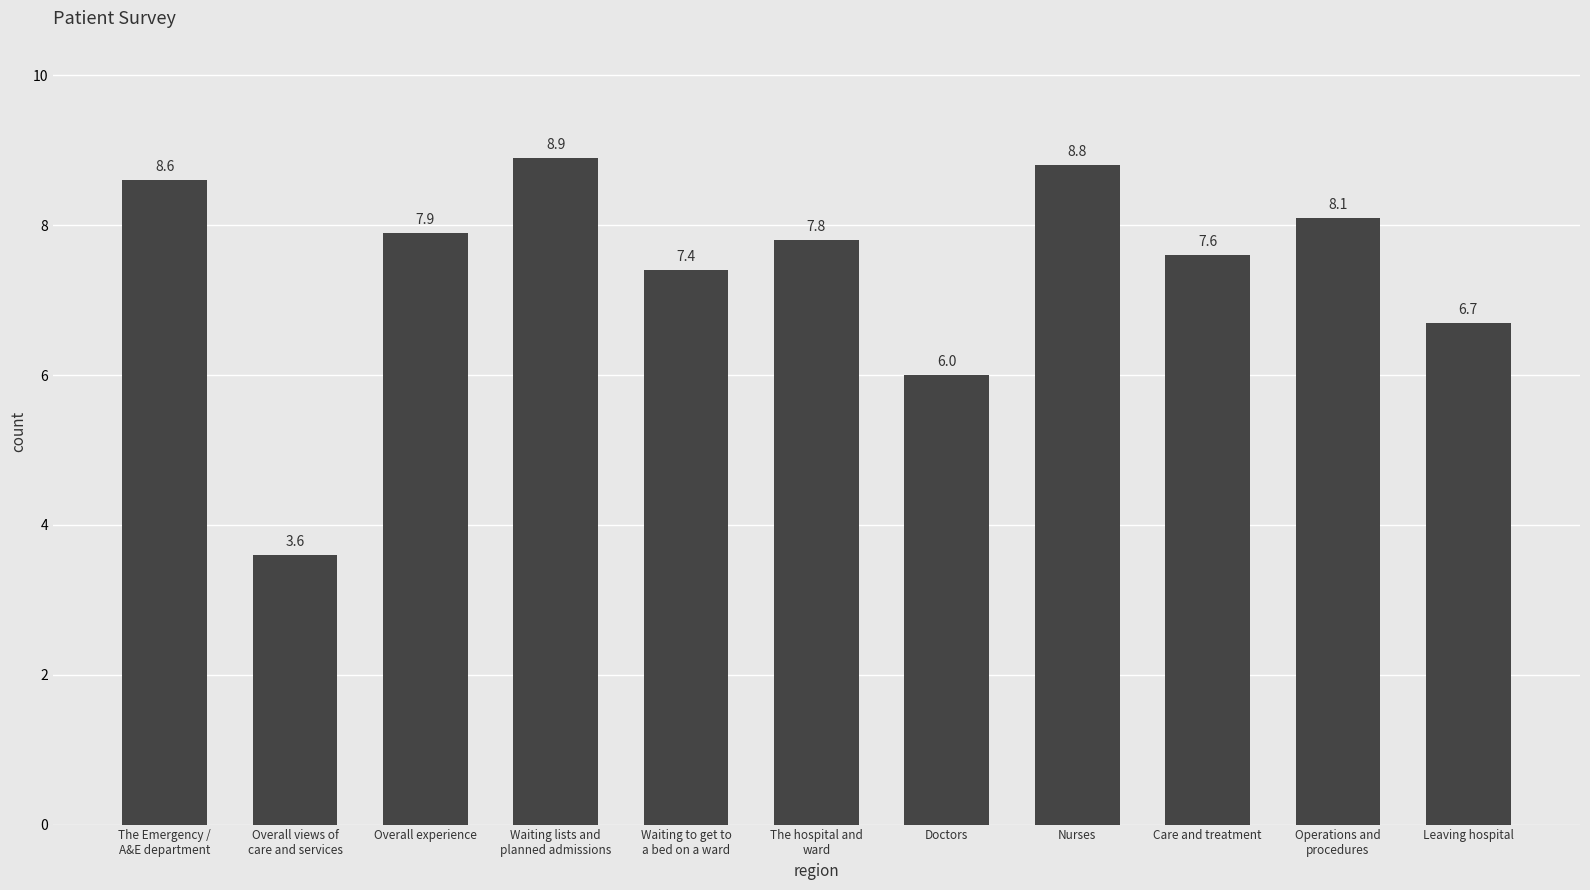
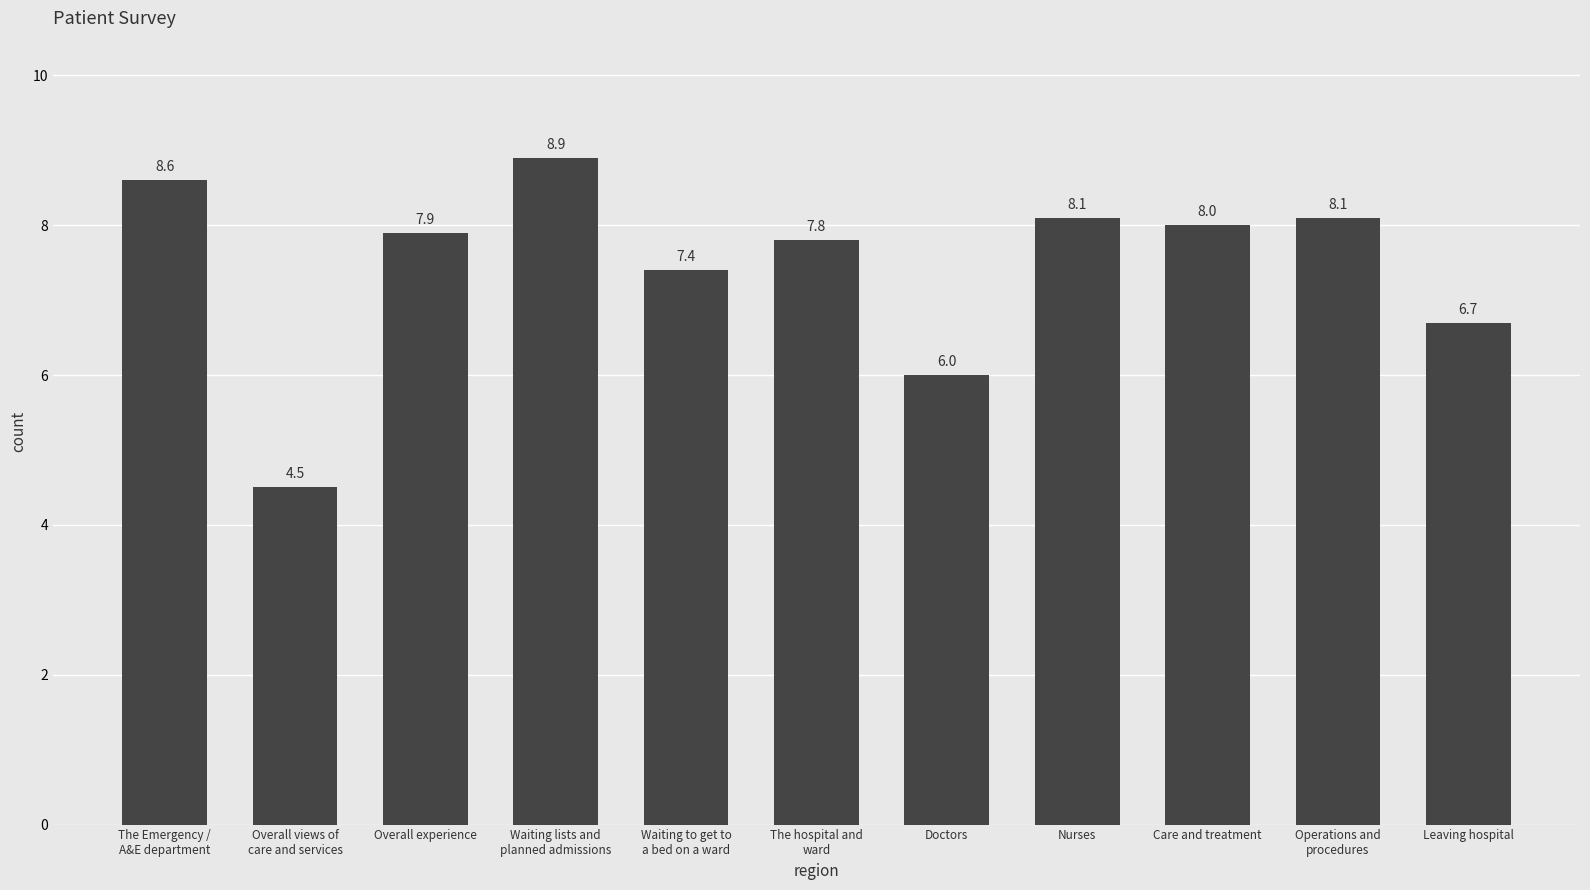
  {
    "The Emergency / A&E department": 8.6,
-   "Overall views of care and services": 3.6,
+   "Overall views of care and services": 4.5,
    "Overall experience": 7.9,
    "Waiting lists and planned admissions": 8.9,
    "Waiting to get to a bed on a ward": 7.4,
    "The hospital and ward": 7.8,
    "Doctors": 6.0,
-   "Nurses": 8.8,
-   "Care and treatment": 7.6,
+   "Nurses": 8.1,
+   "Care and treatment": 8.0,
    "Operations and procedures": 8.1,
    "Leaving hospital": 6.7
  }
